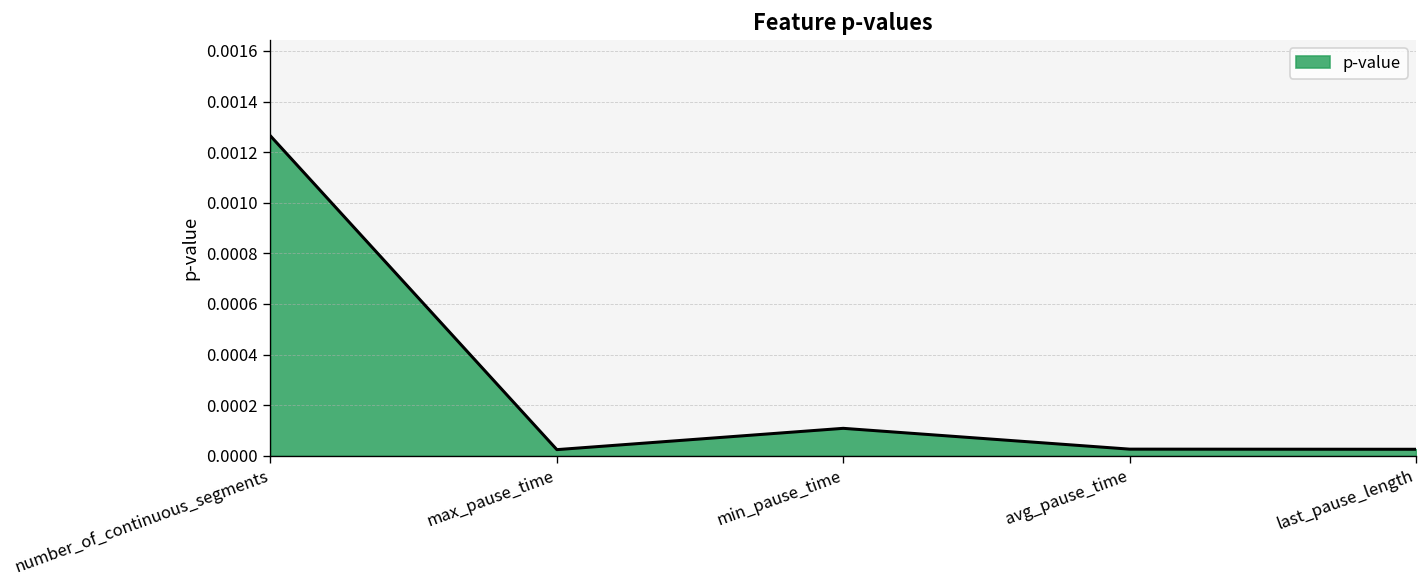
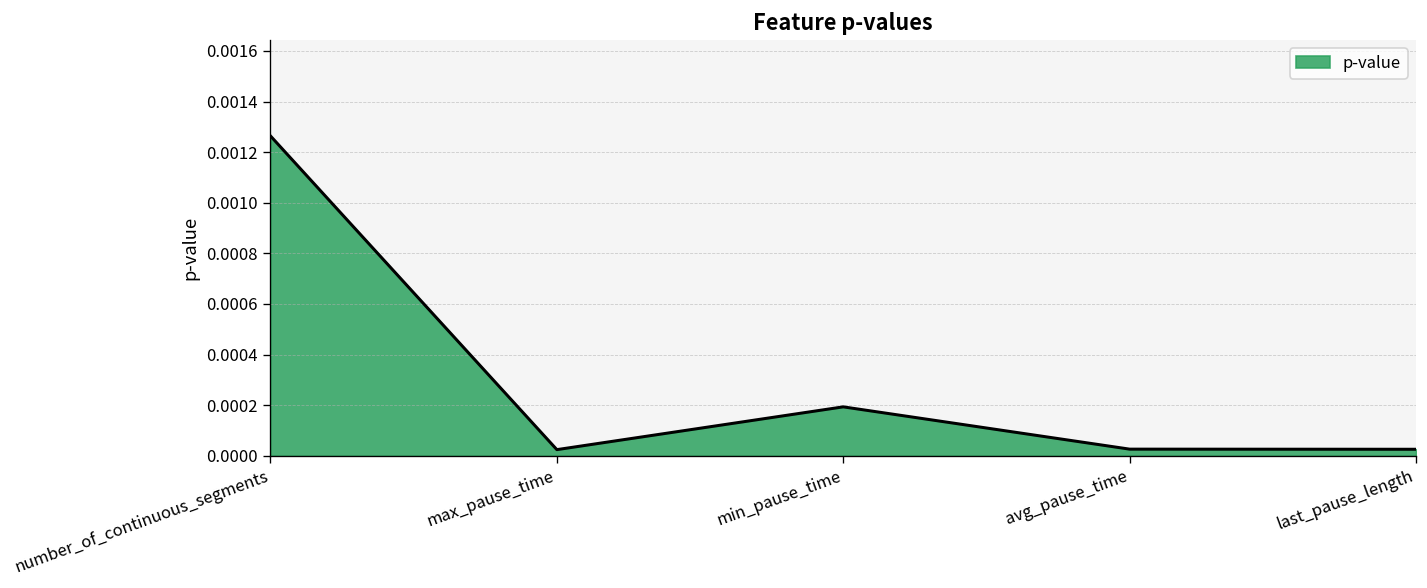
  {
    "number_of_continuous_segments": 0.00126,
    "max_pause_time": 0.00002,
-   "min_pause_time": 0.00011,
+   "min_pause_time": 0.00019,
    "avg_pause_time": 0.00003,
    "last_pause_length": 0.00003
  }
